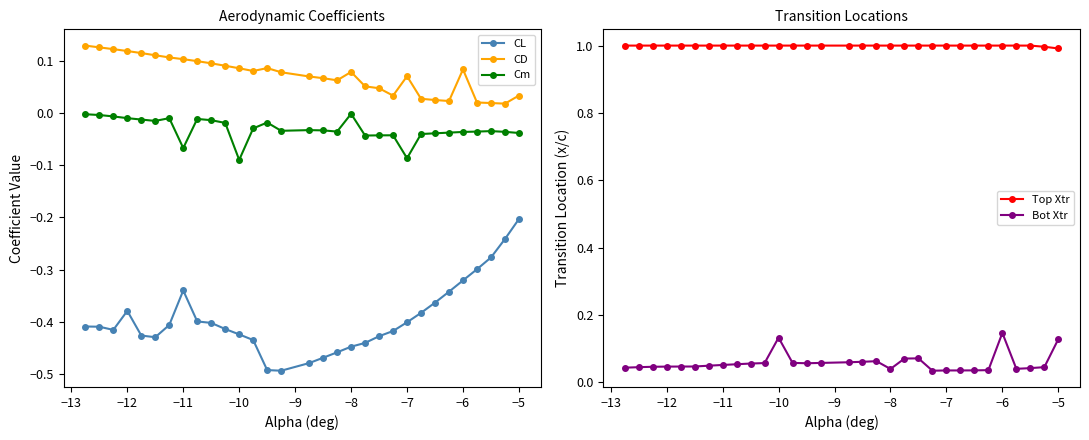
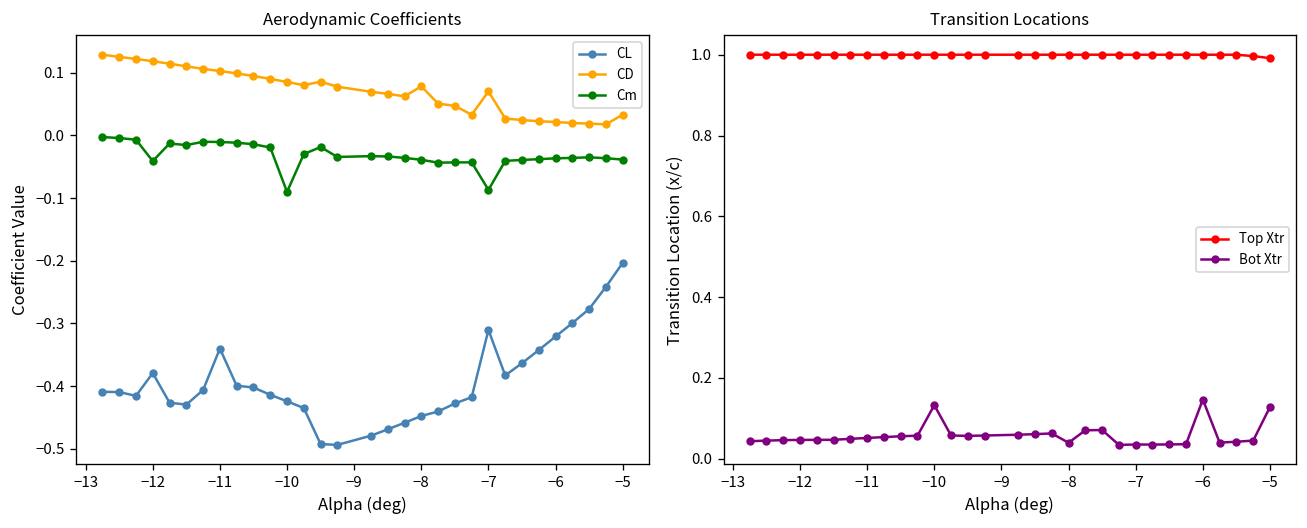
  {
    "Aerodynamic Coefficients": {
      "CL": {
        "−12": -0.38,
        "−11": -0.34,
        "−10": -0.42,
        "−8": -0.45,
-       "−7": -0.40,
+       "−7": -0.31,
        "−6": -0.32,
        "−5": -0.20
      },
      "CD": {
        "−12": 0.12,
        "−11": 0.10,
        "−10": 0.09,
        "−8": 0.08,
        "−7": 0.07,
-       "−6": 0.08,
+       "−6": 0.02,
        "−5": 0.03
      },
      "Cm": {
-       "−12": -0.01,
-       "−11": -0.07,
+       "−12": -0.04,
+       "−11": -0.01,
        "−10": -0.09,
-       "−8": 0.00,
+       "−8": -0.04,
        "−7": -0.09,
        "−6": -0.04,
        "−5": -0.04
      }
    },
    "Transition Locations": {
      "Top Xtr": {
        "−12": 1.00,
        "−11": 1.00,
        "−10": 1.00,
        "−8": 1.00,
        "−7": 1.00,
        "−6": 1.00,
        "−5": 0.99
      },
      "Bot Xtr": {
        "−12": 0.05,
        "−11": 0.05,
        "−10": 0.13,
        "−8": 0.04,
        "−7": 0.04,
        "−6": 0.15,
        "−5": 0.13
      }
    }
  }
